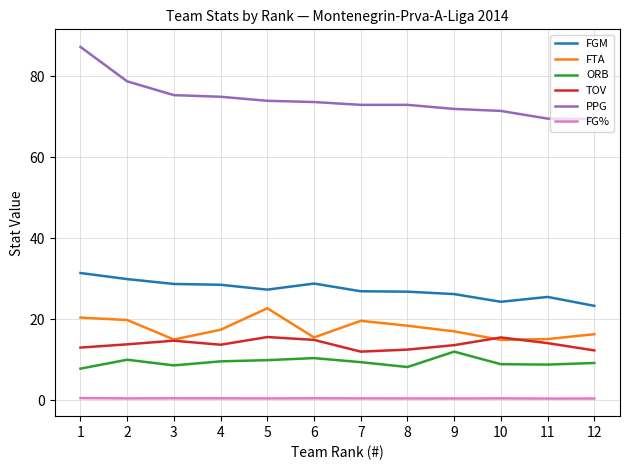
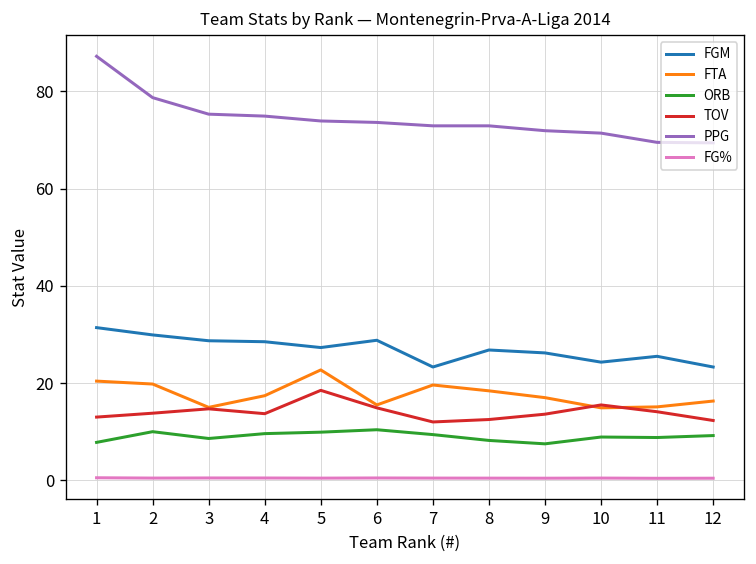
  {
    "FGM": {
      "1": 31,
      "2": 30,
      "3": 29,
      "4": 29,
      "5": 27,
      "6": 29,
-     "7": 27,
+     "7": 23,
      "8": 27,
      "9": 26,
      "10": 24,
      "11": 26,
      "12": 23
    },
    "FTA": {
      "1": 20,
      "2": 20,
      "4": 17,
      "5": 23,
      "7": 20,
      "8": 18,
      "9": 17,
      "11": 15,
      "12": 16
    },
    "ORB": {
      "1": 8,
      "2": 10,
      "3": 9,
      "4": 10,
      "5": 10,
      "6": 10,
      "7": 9,
      "8": 8,
-     "9": 12,
+     "9": 8,
      "10": 9,
      "11": 9,
      "12": 9
    },
    "TOV": {
      "1": 13,
      "2": 14,
      "4": 14,
-     "5": 16,
+     "5": 19,
      "7": 12,
      "8": 13,
      "9": 14,
      "11": 14,
      "12": 12
    },
    "PPG": {
      "1": 87,
      "2": 79,
      "3": 75,
      "4": 75,
      "5": 74,
      "6": 74,
      "7": 73,
      "8": 73,
      "9": 72,
      "10": 71,
      "11": 70
    },
    "FG%": {
      "1": 1,
      "2": 0,
      "3": 0,
      "4": 0,
      "5": 0,
      "6": 0,
      "7": 0,
      "8": 0,
      "9": 0,
      "10": 0,
      "11": 0,
      "12": 0
    }
  }
